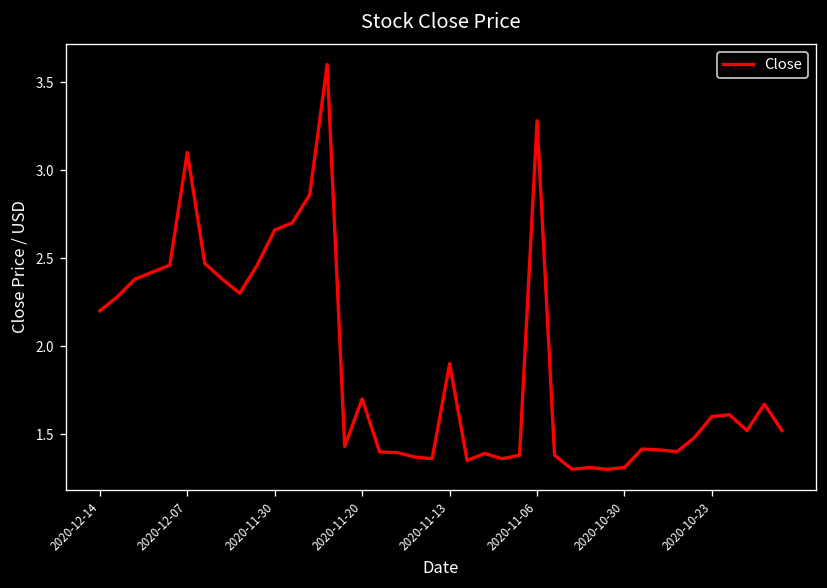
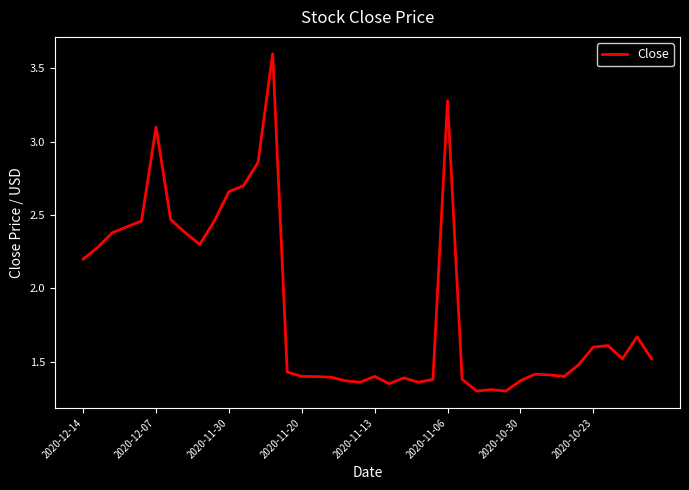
  {
    "2020-12-14": 2.20,
    "2020-12-07": 3.10,
    "2020-11-30": 2.66,
-   "2020-11-20": 1.7,
-   "2020-11-13": 1.9,
+   "2020-11-20": 1.4,
+   "2020-11-13": 1.4,
    "2020-11-06": 3.28,
-   "2020-10-30": 1.31,
+   "2020-10-30": 1.37,
    "2020-10-23": 1.60
  }
